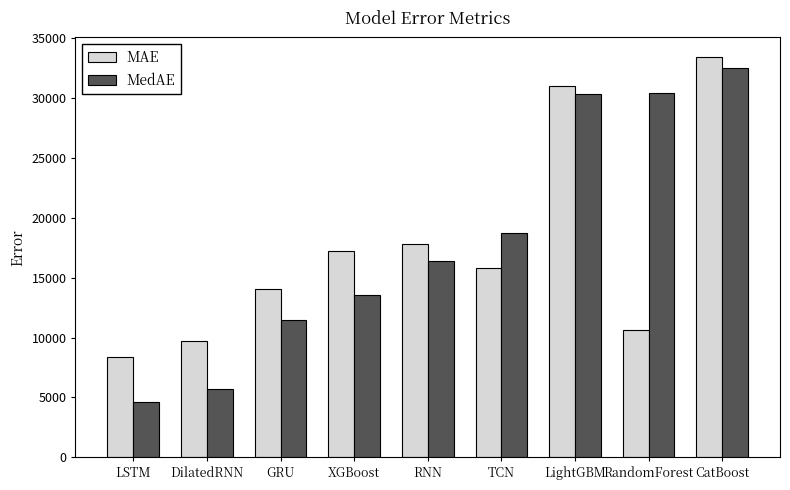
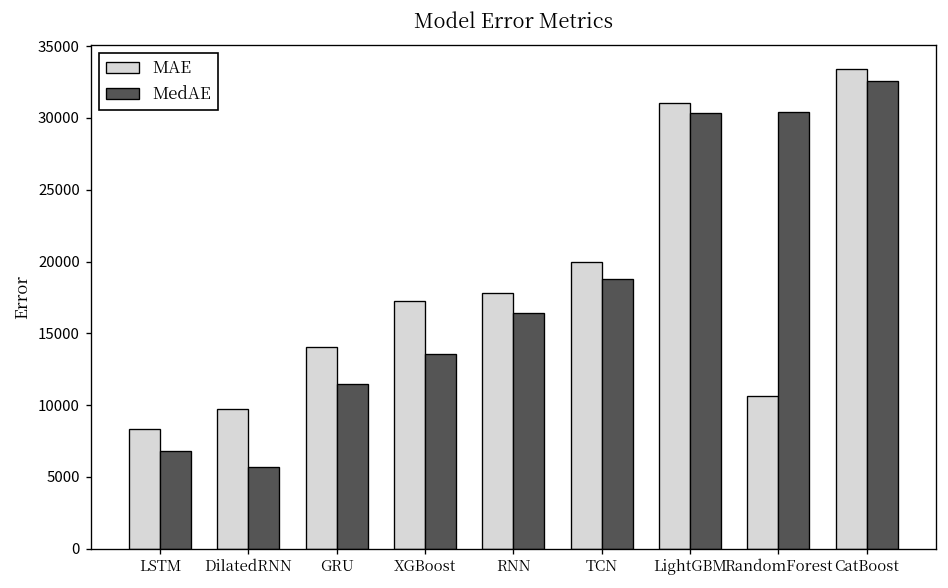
  {
    "MAE": {
      "LSTM": 8300,
      "DilatedRNN": 9700,
      "GRU": 14100,
      "XGBoost": 17300,
      "RNN": 17800,
-     "TCN": 15800,
+     "TCN": 19900,
      "LightGBM": 31000,
      "RandomForest": 10600,
      "CatBoost": 33400
    },
    "MedAE": {
-     "LSTM": 4600,
+     "LSTM": 6800,
      "DilatedRNN": 5700,
      "GRU": 11500,
      "XGBoost": 13500,
      "RNN": 16400,
      "TCN": 18700,
      "LightGBM": 30300,
      "RandomForest": 30400,
      "CatBoost": 32500
    }
  }
